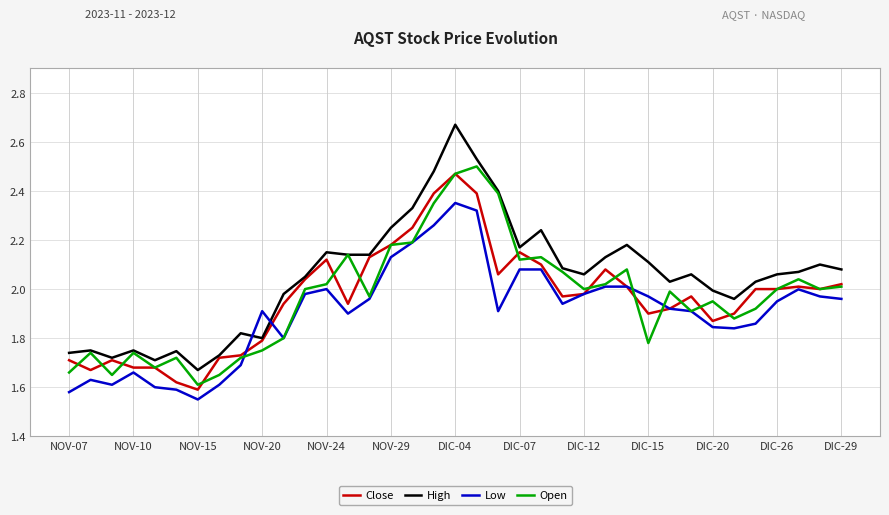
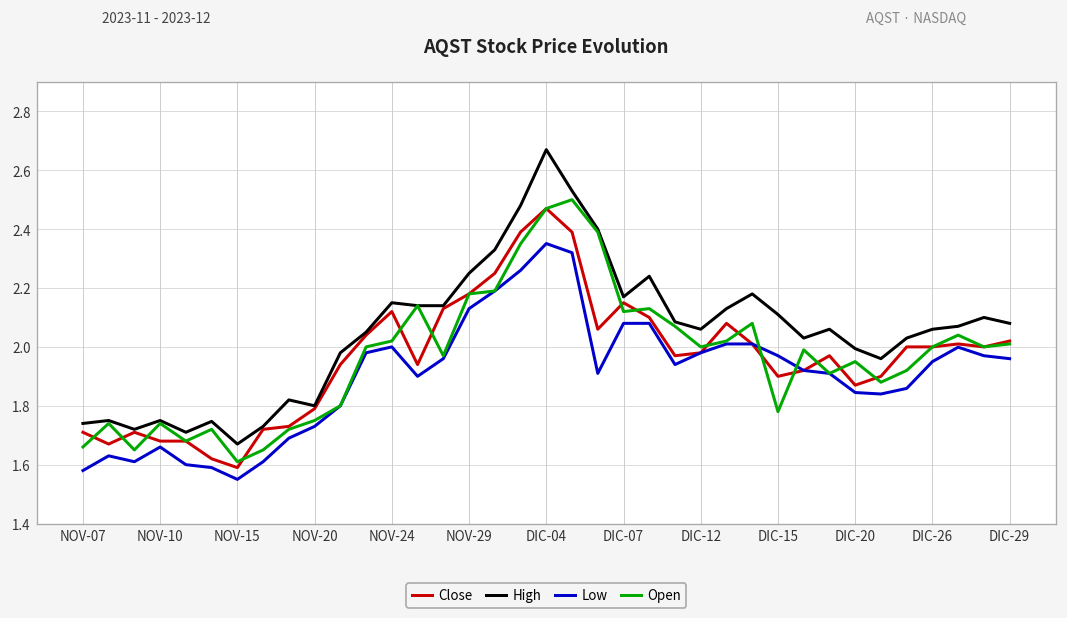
  {
    "Close": {
      "NOV-07": 1.71,
      "NOV-10": 1.68,
      "NOV-15": 1.59,
      "NOV-24": 2.12,
      "DIC-07": 2.15,
      "DIC-15": 1.90,
      "DIC-20": 1.87
    },
    "High": {
      "NOV-07": 1.74,
      "NOV-15": 1.67,
      "NOV-24": 2.15,
      "NOV-29": 2.25,
      "DIC-04": 2.67,
      "DIC-07": 2.17,
      "DIC-12": 2.06,
      "DIC-15": 2.11,
      "DIC-20": 1.99,
      "DIC-26": 2.06,
      "DIC-29": 2.08
    },
    "Low": {
      "NOV-07": 1.58,
      "NOV-10": 1.66,
      "NOV-15": 1.55,
-     "NOV-20": 1.91,
+     "NOV-20": 1.73,
      "NOV-24": 2.00,
      "NOV-29": 2.13,
      "DIC-04": 2.35,
      "DIC-07": 2.08,
      "DIC-15": 1.97,
      "DIC-20": 1.85,
      "DIC-26": 1.95,
      "DIC-29": 1.96
    },
    "Open": {
      "NOV-07": 1.66,
      "NOV-15": 1.61,
      "NOV-20": 1.75,
      "NOV-24": 2.02,
      "DIC-07": 2.12,
      "DIC-12": 2.00,
      "DIC-15": 1.78,
      "DIC-20": 1.95
    }
  }
